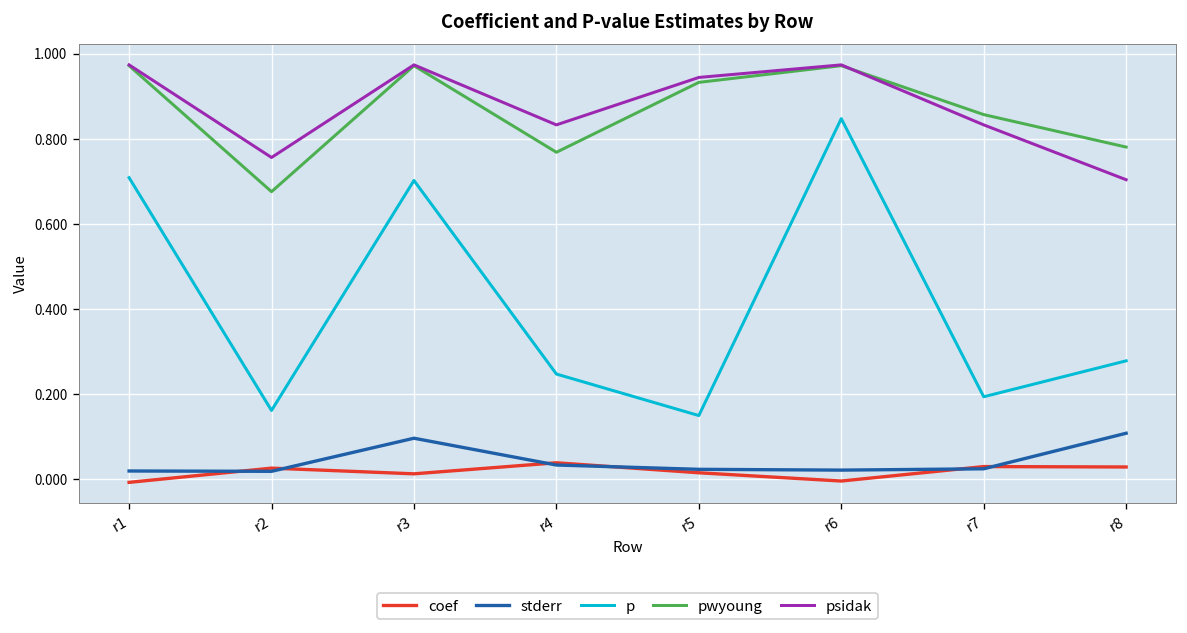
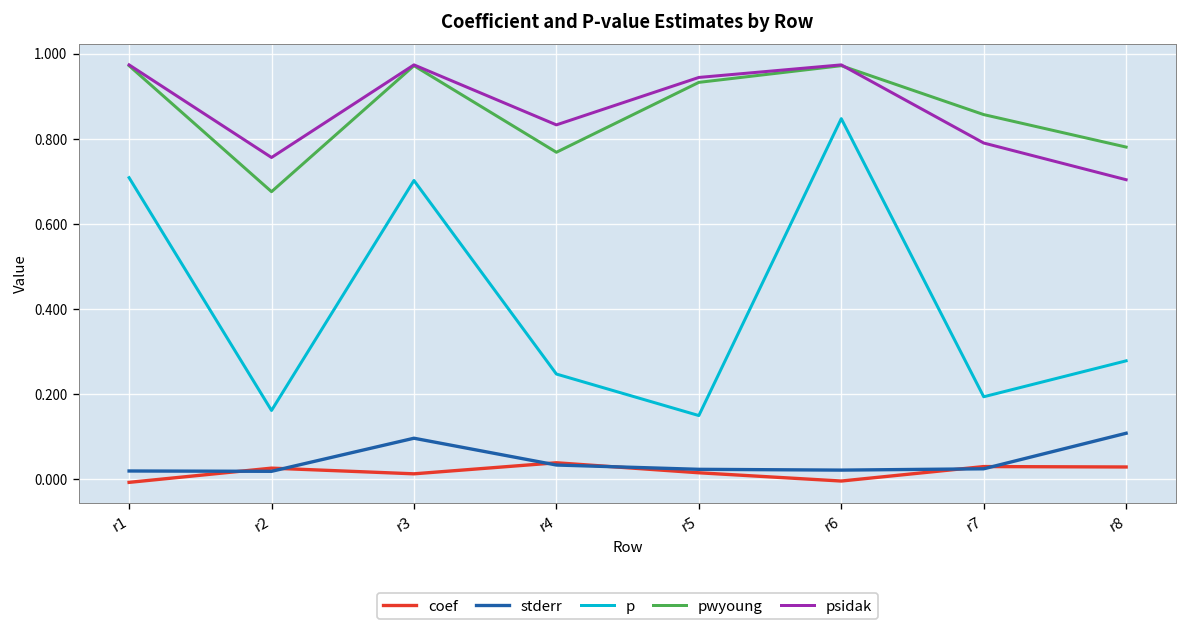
  {
    "coef": {
      "r1": -0.01,
      "r2": 0.03,
      "r3": 0.01,
      "r5": 0.02,
      "r6": 0.00,
      "r8": 0.03
    },
    "stderr": {
      "r1": 0.02,
      "r2": 0.02,
      "r3": 0.10,
      "r5": 0.02,
      "r6": 0.02,
      "r8": 0.11
    },
    "p": {
      "r1": 0.71,
      "r2": 0.16,
      "r3": 0.70,
      "r4": 0.25,
      "r5": 0.15,
      "r6": 0.85,
      "r7": 0.19,
      "r8": 0.28
    },
    "pwyoung": {
      "r2": 0.68,
      "r4": 0.77,
      "r5": 0.93,
      "r7": 0.86,
      "r8": 0.78
    },
    "psidak": {
      "r2": 0.76,
      "r4": 0.83,
      "r5": 0.94,
-     "r7": 0.83,
+     "r7": 0.79,
      "r8": 0.70
    }
  }
